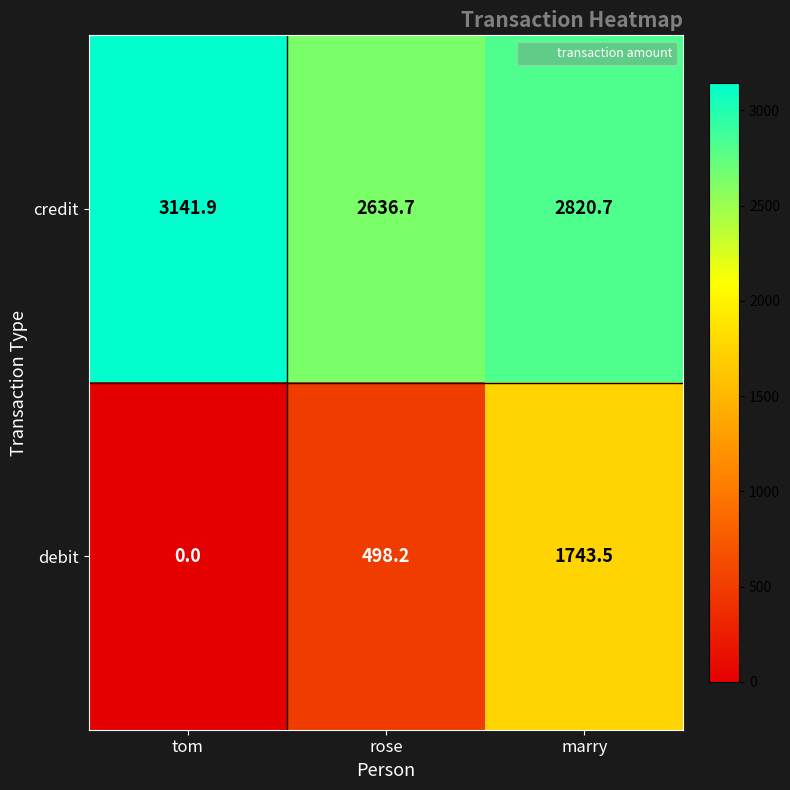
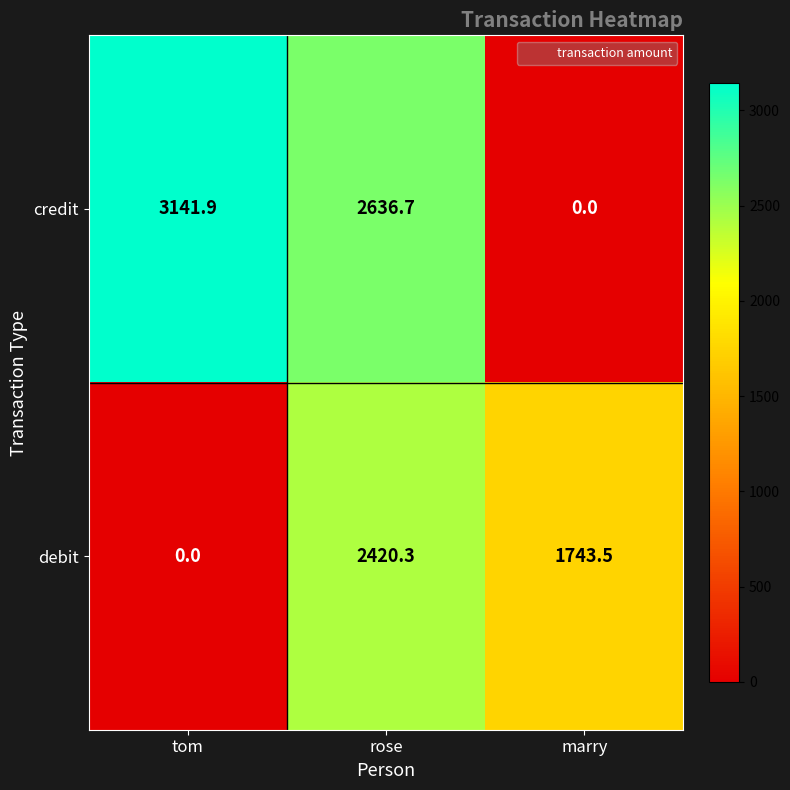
  {
    "credit": {
      "tom": 3141.9,
      "rose": 2636.7,
-     "marry": 2820.7
+     "marry": 0.0
    },
    "debit": {
      "tom": 0.0,
-     "rose": 498.2,
+     "rose": 2420.3,
      "marry": 1743.5
    }
  }
